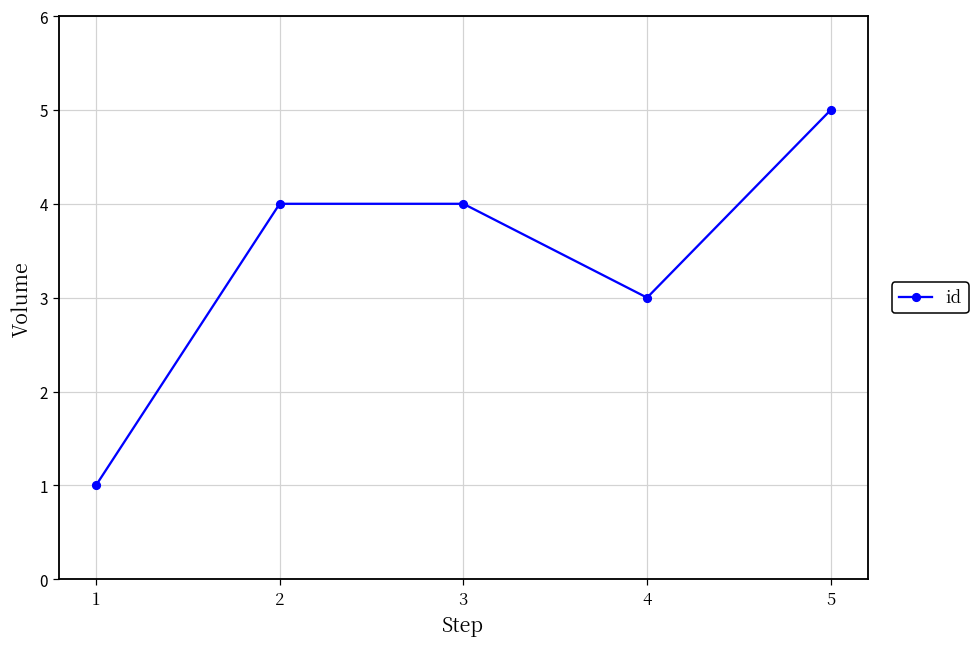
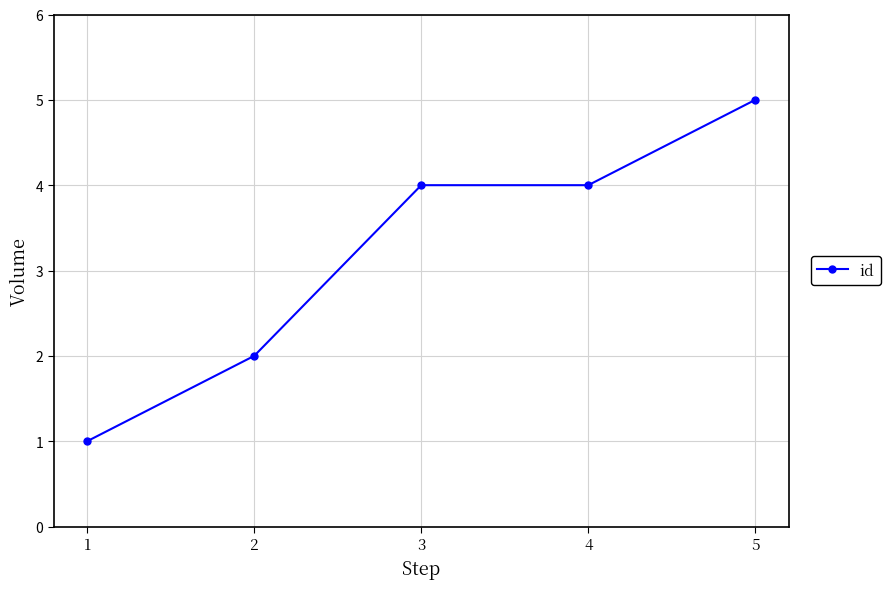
  {
    "1": 1,
-   "2": 4,
+   "2": 2,
    "3": 4,
-   "4": 3,
+   "4": 4,
    "5": 5
  }
